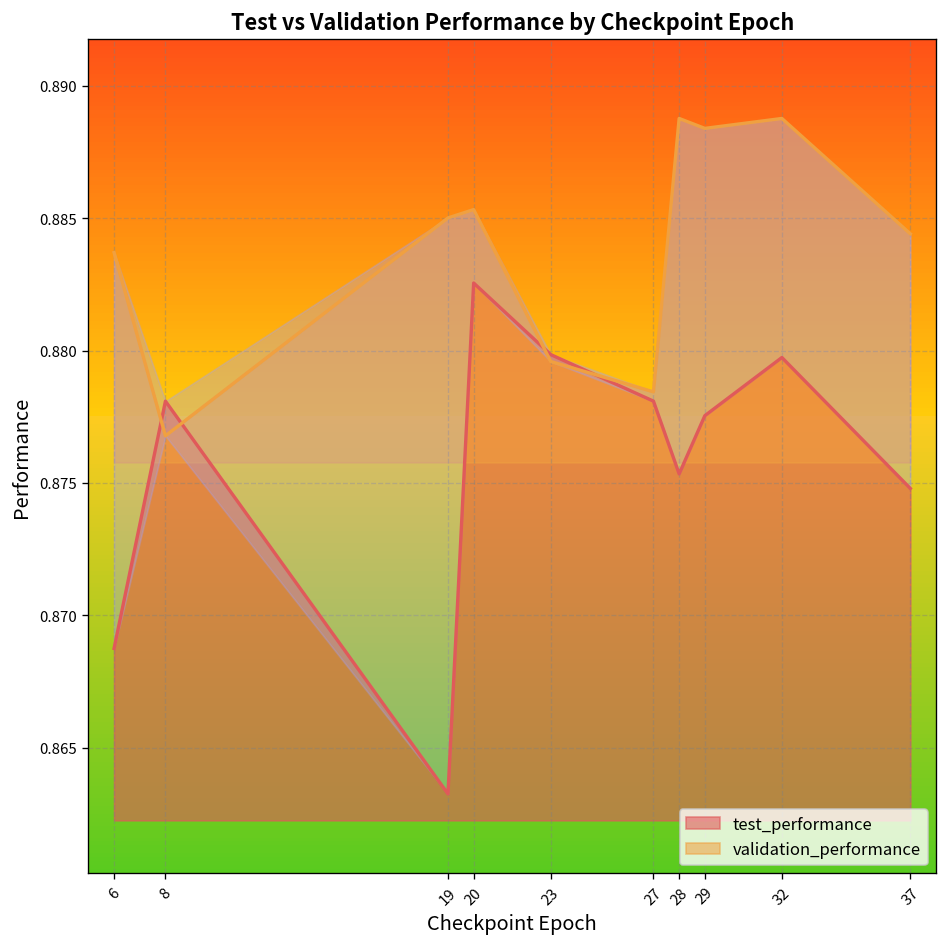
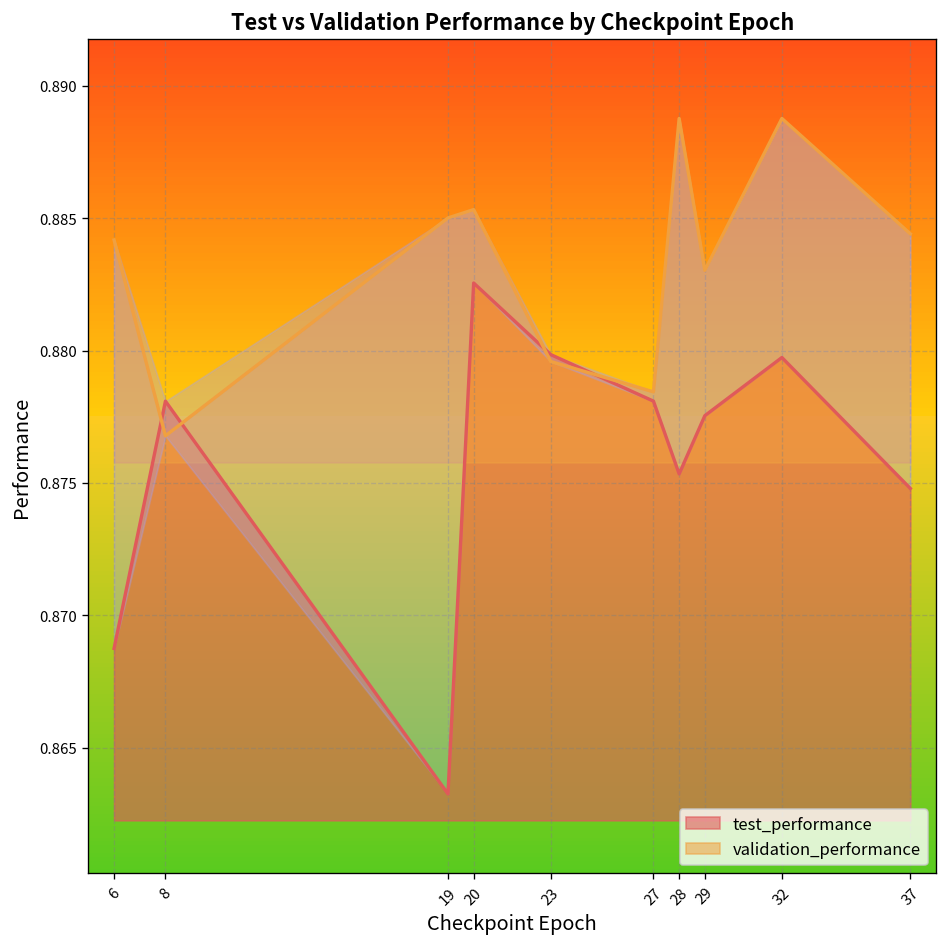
  {
    "test_performance": {
      "6": 0.8688,
      "19": 0.8633,
      "20": 0.8825,
      "27": 0.8781,
      "28": 0.8753,
      "29": 0.8775,
      "32": 0.8797,
      "37": 0.8748
    },
    "validation_performance": {
-     "6": 0.8837,
+     "6": 0.8842,
      "8": 0.8768,
      "23": 0.8796,
-     "29": 0.8884
+     "29": 0.8830
    }
  }
